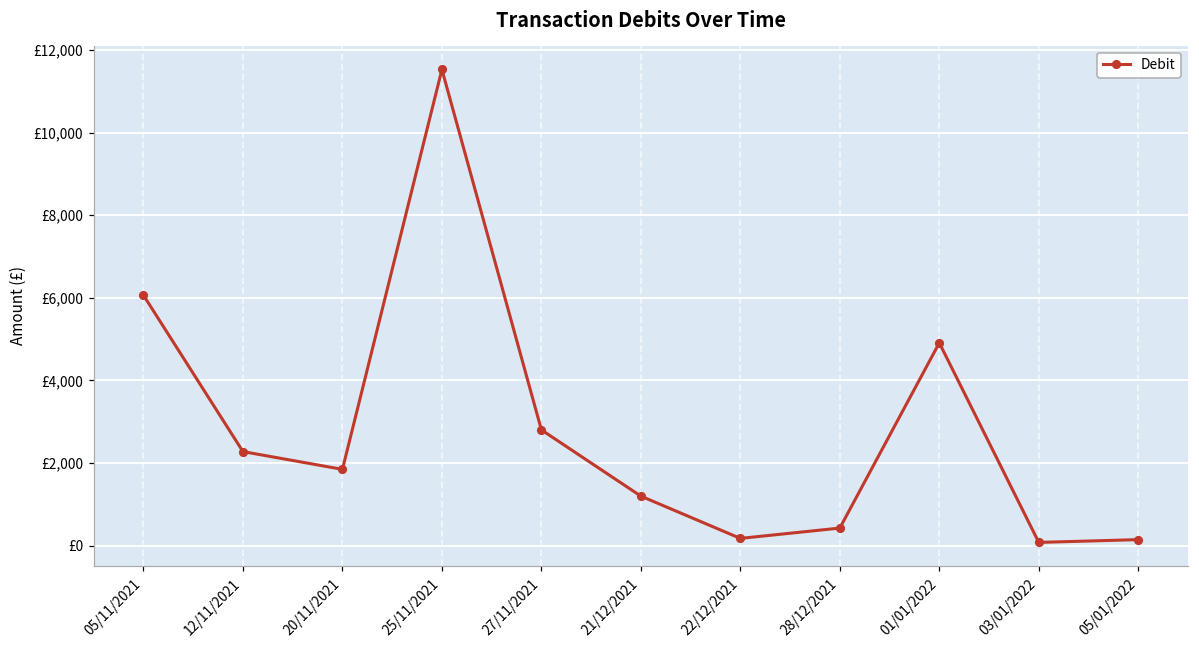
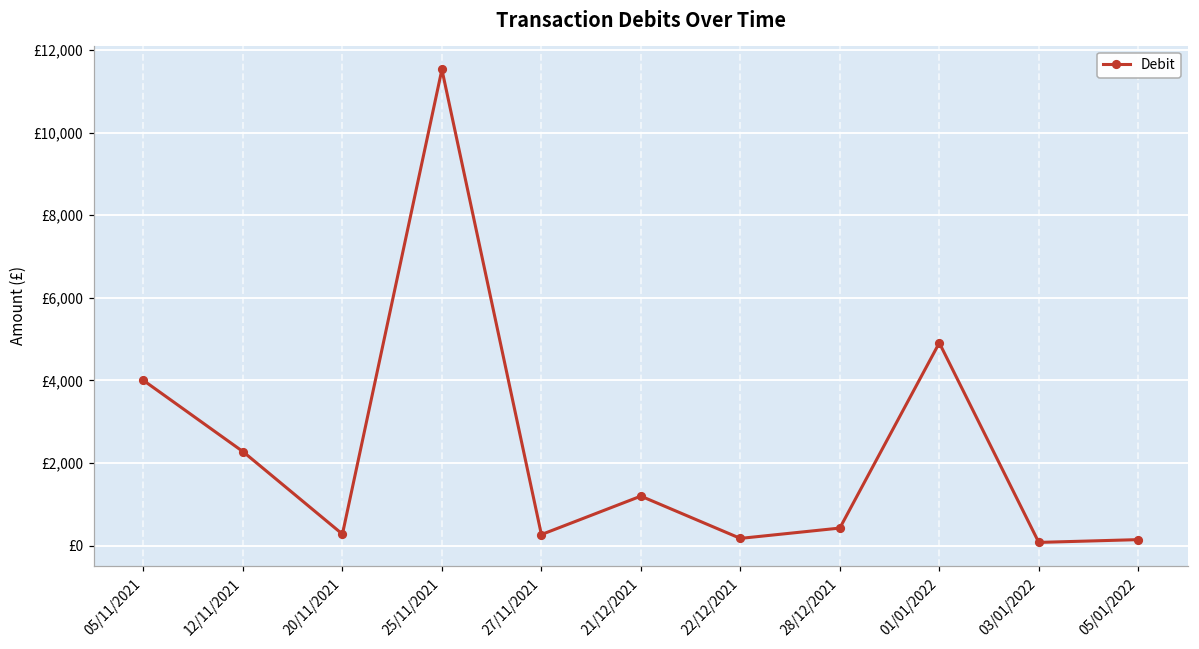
  {
-   "05/11/2021": "£6,100",
+   "05/11/2021": "£4,000",
    "12/11/2021": "£2,300",
-   "20/11/2021": "£1,800",
+   "20/11/2021": "£300",
    "25/11/2021": "£11,500",
-   "27/11/2021": "£2,800",
+   "27/11/2021": "£300",
    "21/12/2021": "£1,200",
    "22/12/2021": "£200",
    "28/12/2021": "£400",
    "01/01/2022": "£4,900",
    "03/01/2022": "£100",
    "05/01/2022": "£100"
  }
